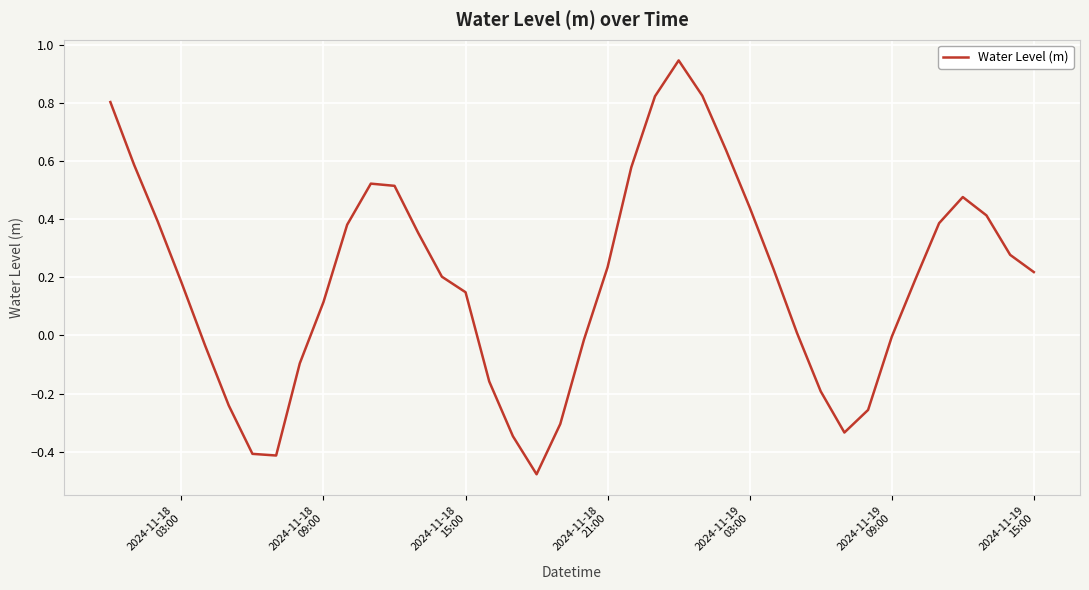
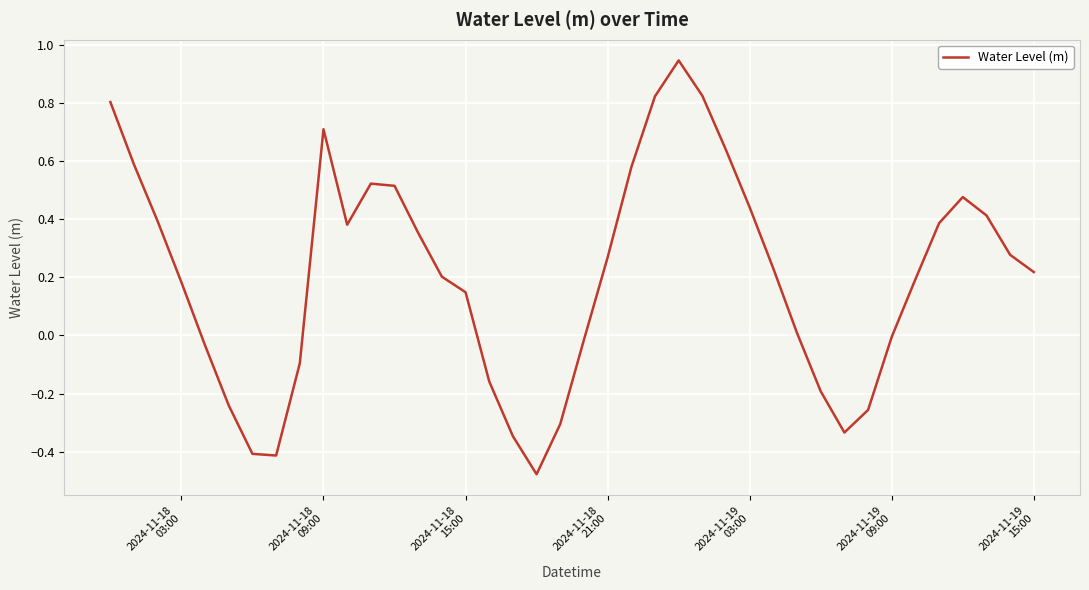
  {
    "2024-11-18 03:00": 0.18,
-   "2024-11-18 09:00": 0.12,
+   "2024-11-18 09:00": 0.71,
    "2024-11-18 15:00": 0.15,
-   "2024-11-18 21:00": 0.24,
+   "2024-11-18 21:00": 0.27,
    "2024-11-19 03:00": 0.44,
    "2024-11-19 09:00": 0.00,
    "2024-11-19 15:00": 0.22
  }
